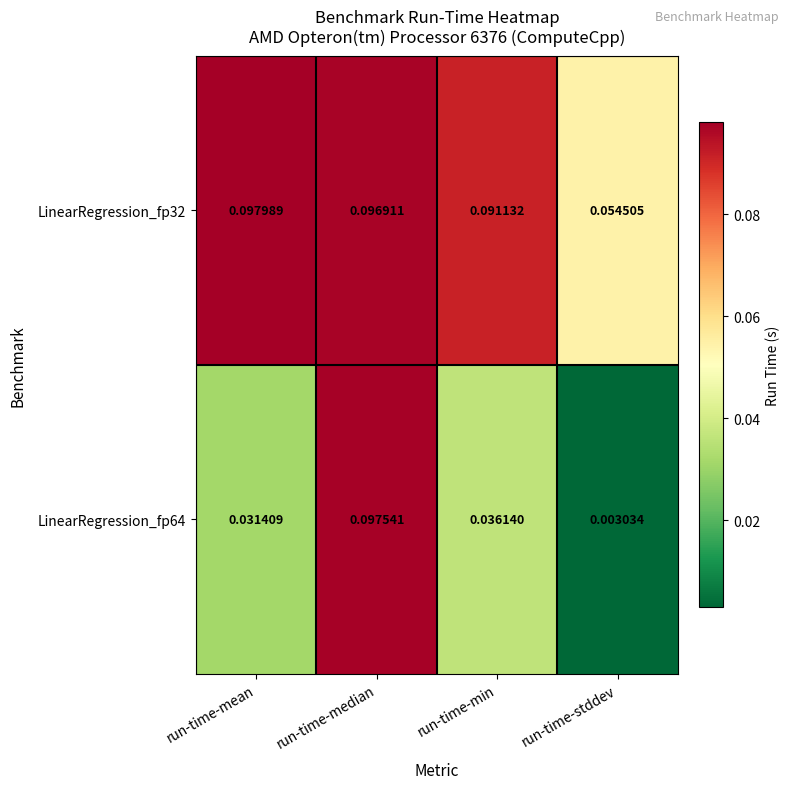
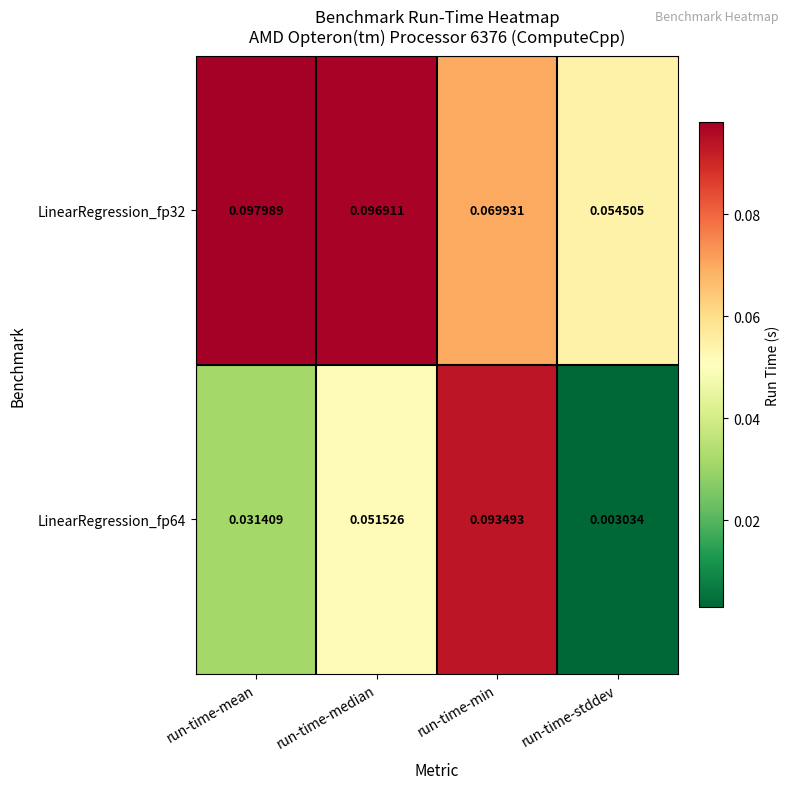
  {
    "LinearRegression_fp32": {
      "run-time-mean": 0.097989,
      "run-time-median": 0.096911,
-     "run-time-min": 0.091132,
+     "run-time-min": 0.069931,
      "run-time-stddev": 0.054505
    },
    "LinearRegression_fp64": {
      "run-time-mean": 0.031409,
-     "run-time-median": 0.097541,
-     "run-time-min": 0.036140,
+     "run-time-median": 0.051526,
+     "run-time-min": 0.093493,
      "run-time-stddev": 0.003034
    }
  }
